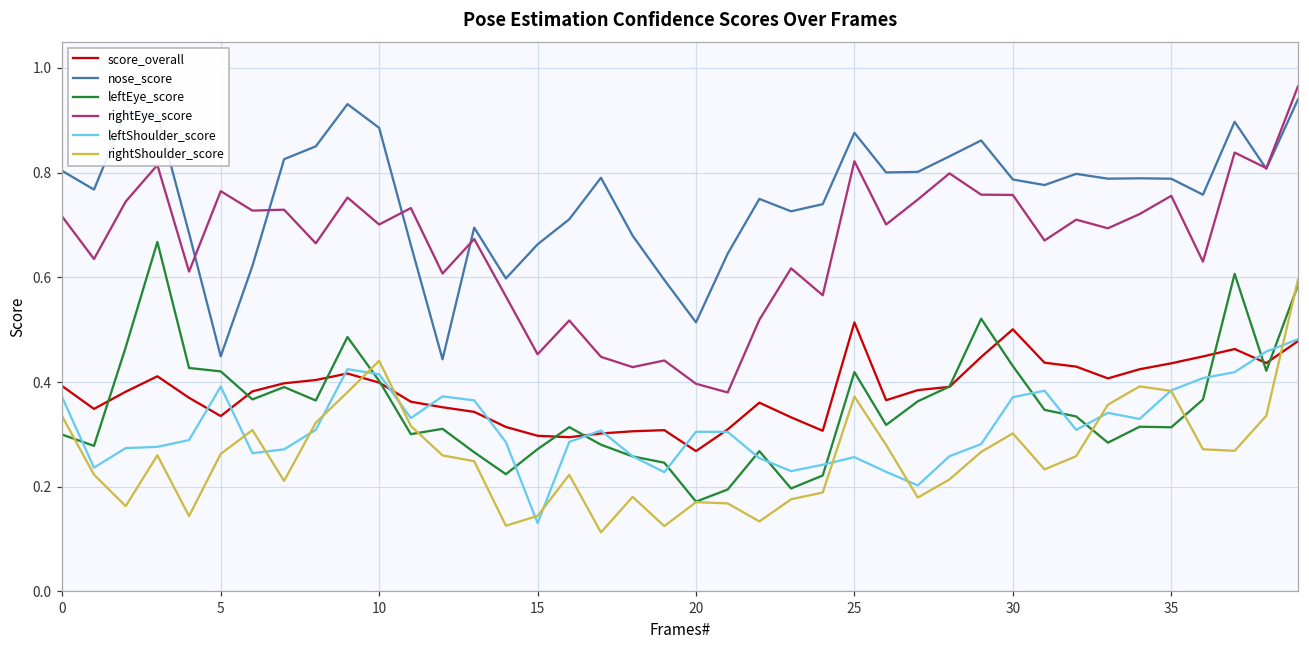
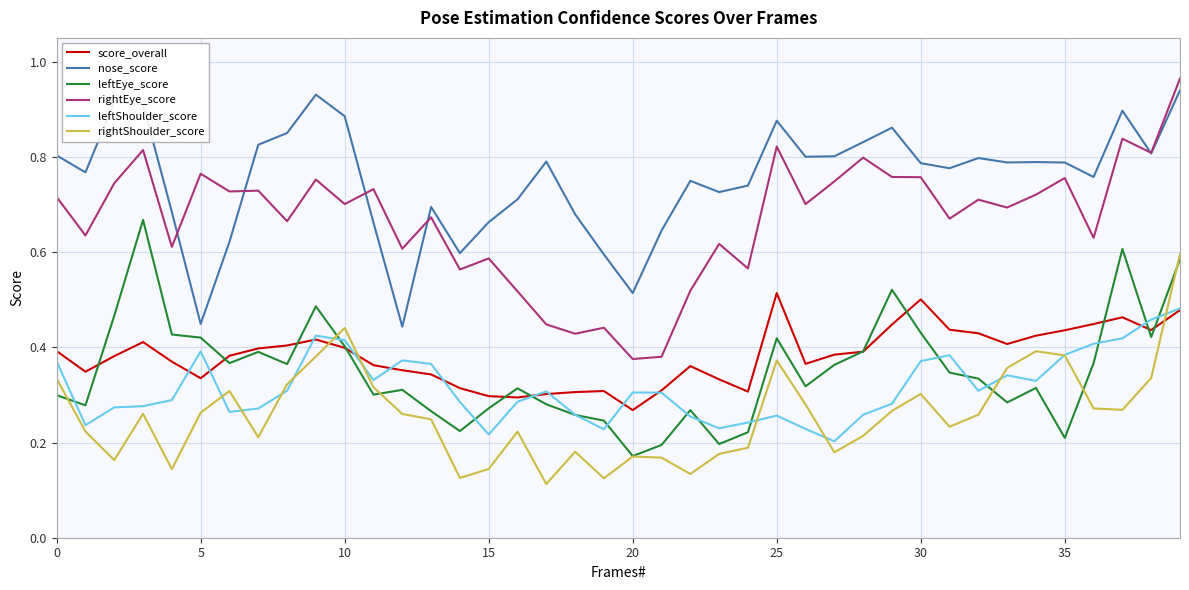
  {
    "score_overall": {
      "0": 0.39,
      "5": 0.34,
      "15": 0.30,
      "20": 0.27,
      "25": 0.51,
      "30": 0.50,
      "35": 0.44
    },
    "nose_score": {
      "0": 0.80,
      "5": 0.45,
      "10": 0.89,
      "15": 0.66,
      "20": 0.51,
      "25": 0.88,
      "30": 0.79,
      "35": 0.79
    },
    "leftEye_score": {
      "0": 0.30,
      "5": 0.42,
      "15": 0.27,
      "25": 0.42,
      "30": 0.43,
-     "35": 0.31
+     "35": 0.21
    },
    "rightEye_score": {
      "0": 0.72,
      "5": 0.76,
      "10": 0.70,
-     "15": 0.45,
-     "20": 0.40,
+     "15": 0.59,
+     "20": 0.38,
      "25": 0.82,
      "30": 0.76,
      "35": 0.76
    },
    "leftShoulder_score": {
      "0": 0.37,
      "5": 0.39,
      "10": 0.41,
-     "15": 0.13,
+     "15": 0.22,
      "20": 0.31,
      "25": 0.26,
      "30": 0.37
    },
    "rightShoulder_score": {
      "0": 0.33,
      "5": 0.26,
      "10": 0.44,
      "15": 0.14,
      "25": 0.37,
      "30": 0.30
    }
  }
